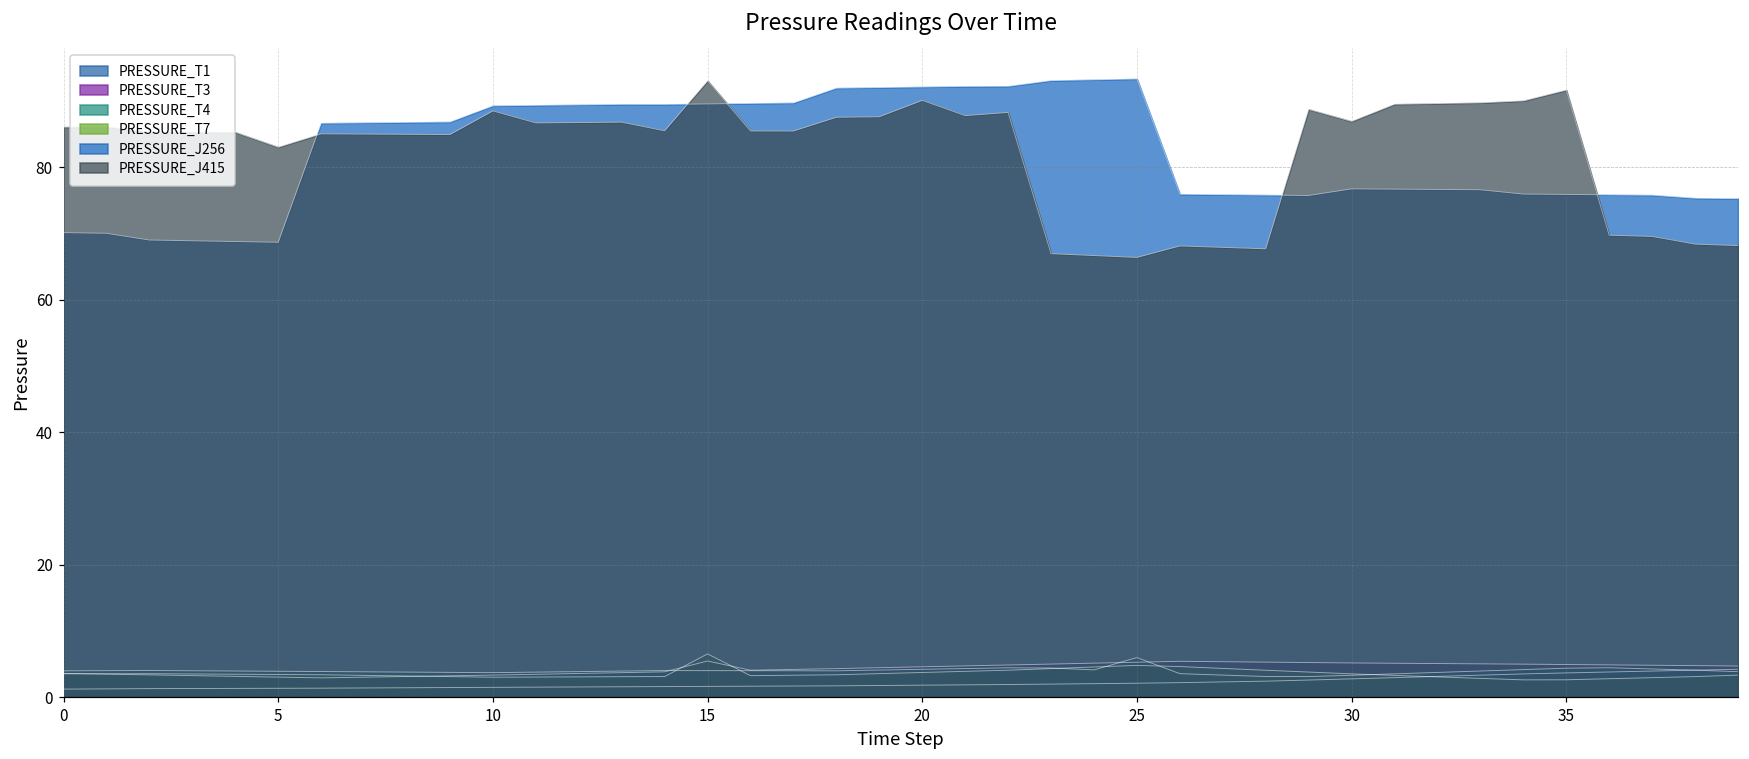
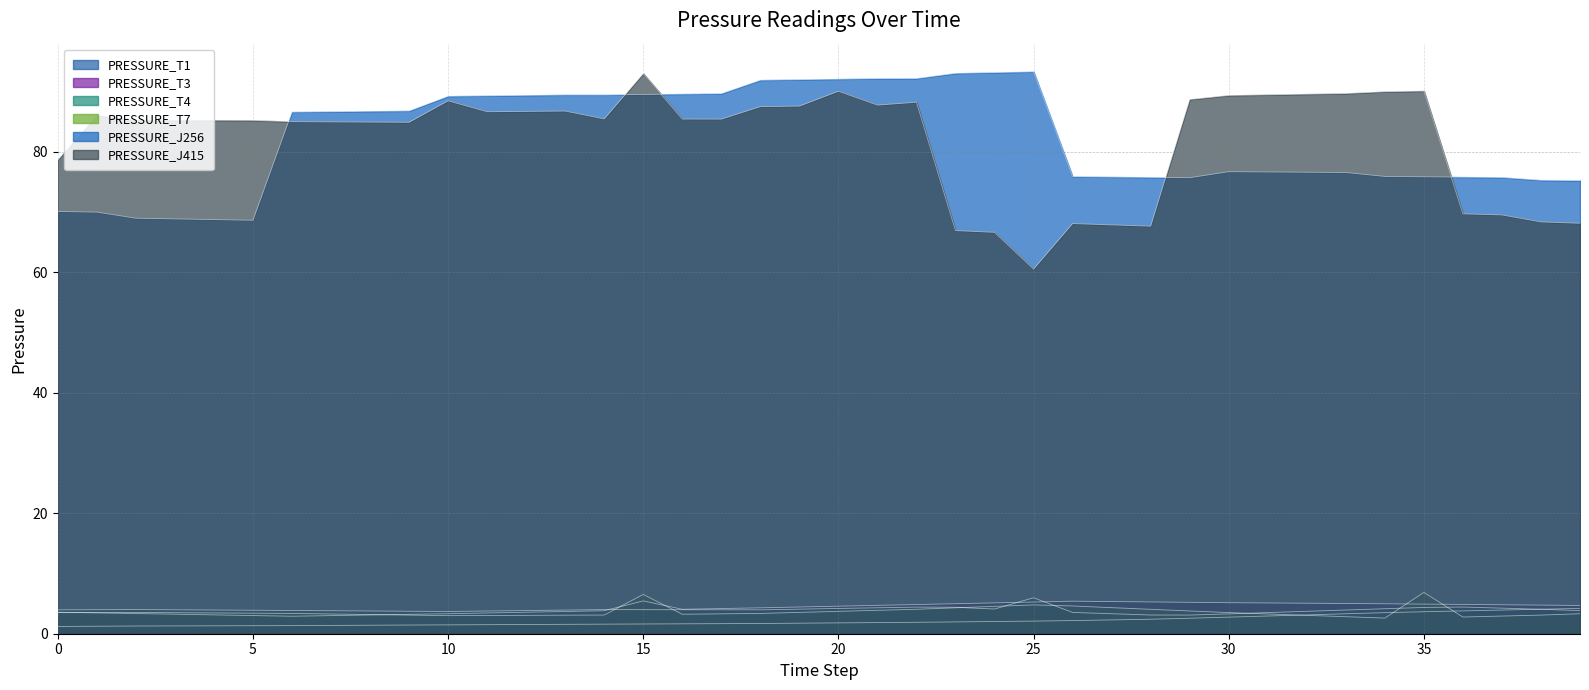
  {
    "PRESSURE_T3": {
      "15": 5,
      "25": 5,
      "30": 5,
      "35": 5
    },
    "PRESSURE_T4": {
      "5": 4,
      "15": 4,
      "25": 6,
      "35": 4
    },
    "PRESSURE_T7": {
      "15": 7,
      "20": 4,
      "25": 5,
-     "35": 3
+     "35": 7
    },
    "PRESSURE_J415": {
-     "0": 86,
-     "5": 83,
+     "0": 79,
+     "5": 85,
      "10": 88,
      "15": 93,
      "20": 90,
-     "25": 66,
-     "30": 87,
-     "35": 92
+     "25": 61,
+     "30": 89,
+     "35": 90
    }
  }
